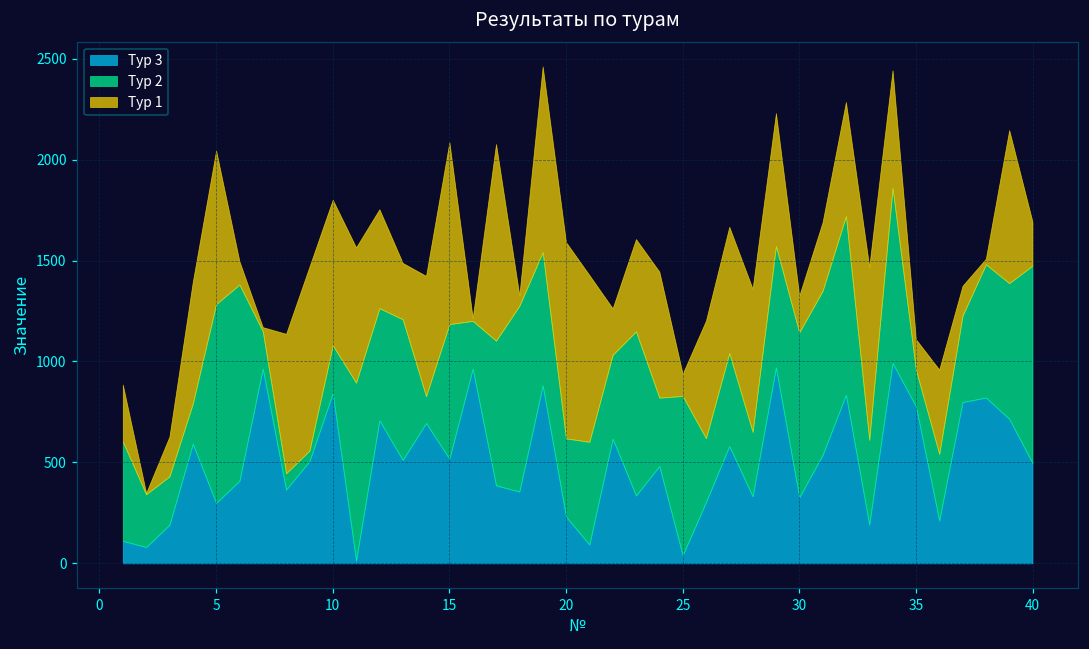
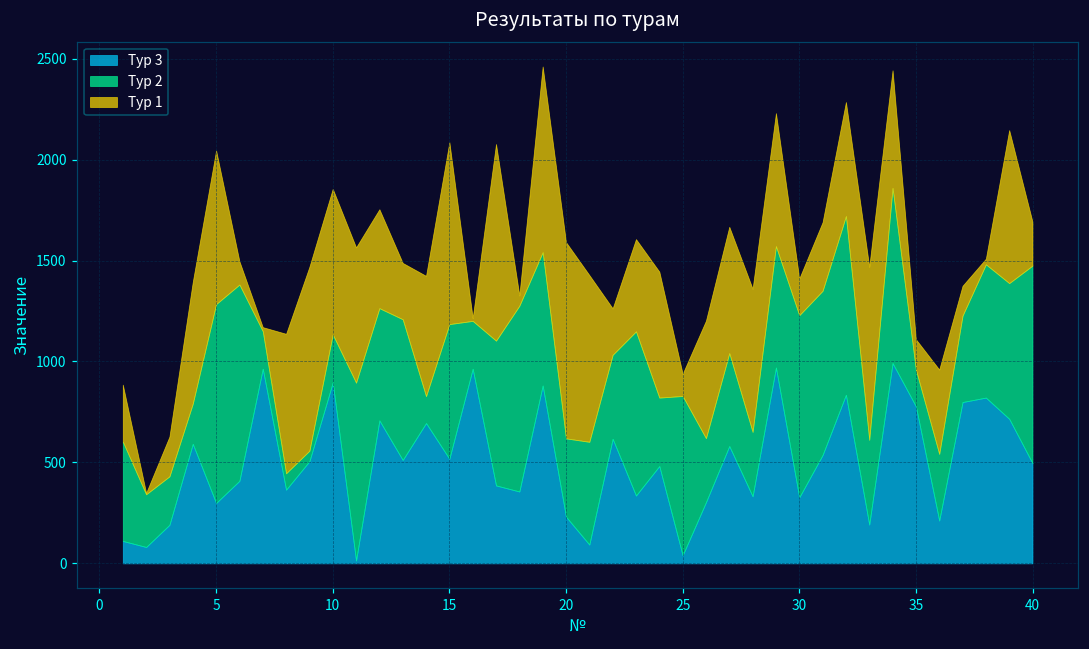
  {
    "Тур 3": {
      "5": 300,
-     "10": 840,
+     "10": 900,
      "15": 520,
      "20": 230,
      "25": 40,
      "30": 330,
      "35": 780,
      "40": 500
    },
    "Тур 2": {
      "5": 990,
      "10": 240,
      "15": 670,
      "20": 390,
      "25": 790,
-     "30": 820,
+     "30": 900,
      "35": 180,
      "40": 980
    },
    "Тур 1": {
      "5": 760,
      "10": 720,
      "15": 900,
      "20": 970,
      "25": 110,
      "30": 180,
      "35": 150,
      "40": 220
    }
  }
